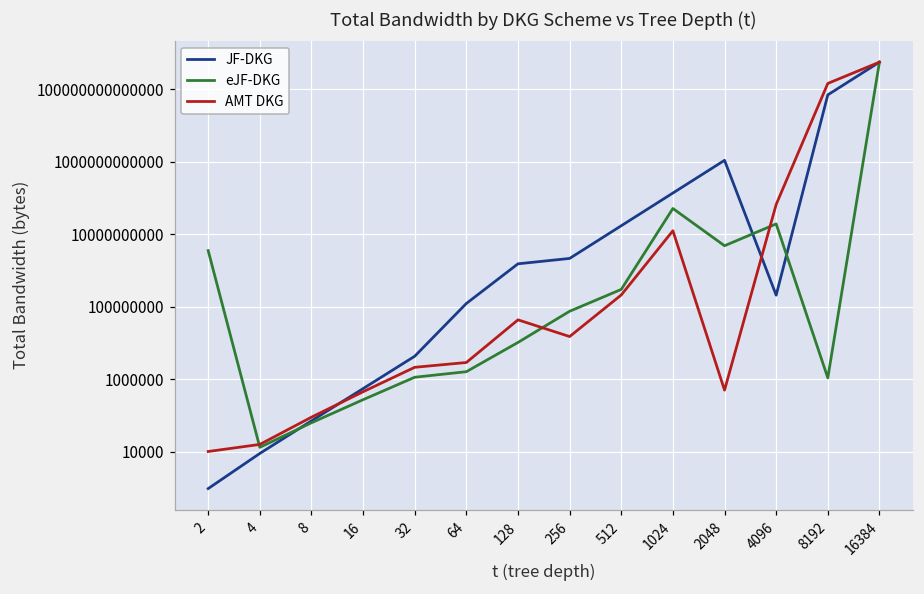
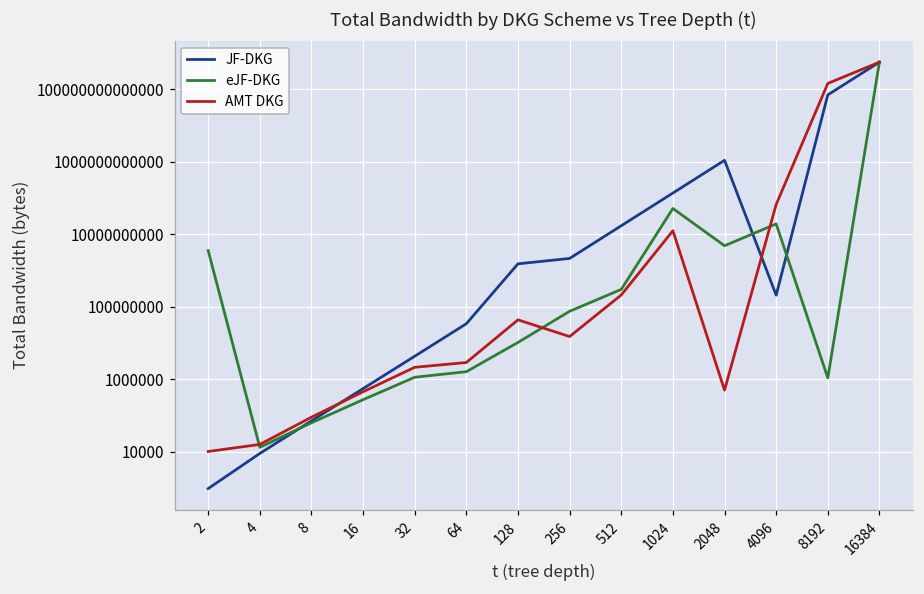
  {
    "JF-DKG": {
      "2": 1000,
      "4": 9000,
      "16": 600000,
      "32": 4000000,
-     "64": 120000000,
+     "64": 30000000,
      "128": 2000000000,
      "256": 2000000000,
      "512": 20000000000,
      "1024": 140000000000,
      "2048": 1100000000000,
      "4096": 200000000,
      "8192": 70000000000000
    },
    "eJF-DKG": {
      "2": 4000000000,
      "4": 13000,
      "16": 300000,
      "32": 1100000,
      "64": 2000000,
      "128": 10000000,
      "256": 80000000,
      "512": 300000000,
      "1024": 50000000000,
      "2048": 5000000000,
      "4096": 20000000000,
      "8192": 1100000
    },
    "AMT DKG": {
      "2": 10000,
      "4": 20000,
      "8": 90000,
      "16": 500000,
      "32": 2000000,
      "64": 3000000,
      "128": 40000000,
      "256": 20000000,
      "512": 200000000,
      "1024": 13000000000,
      "2048": 500000,
      "4096": 70000000000,
      "8192": 100000000000000
    }
  }
